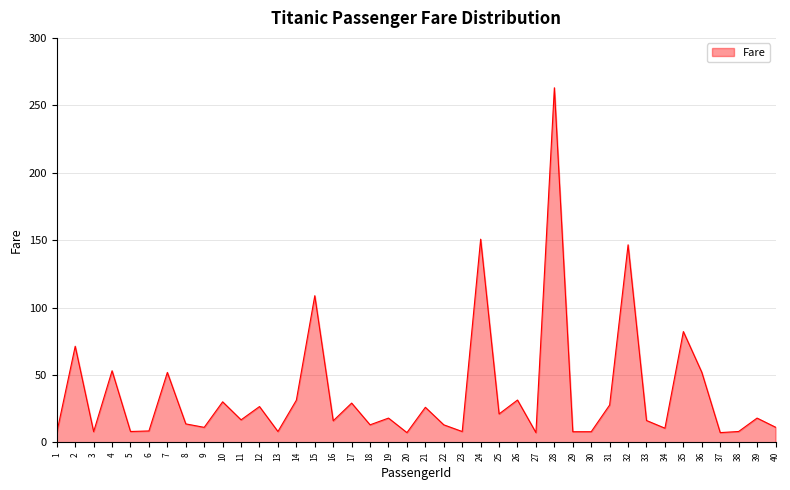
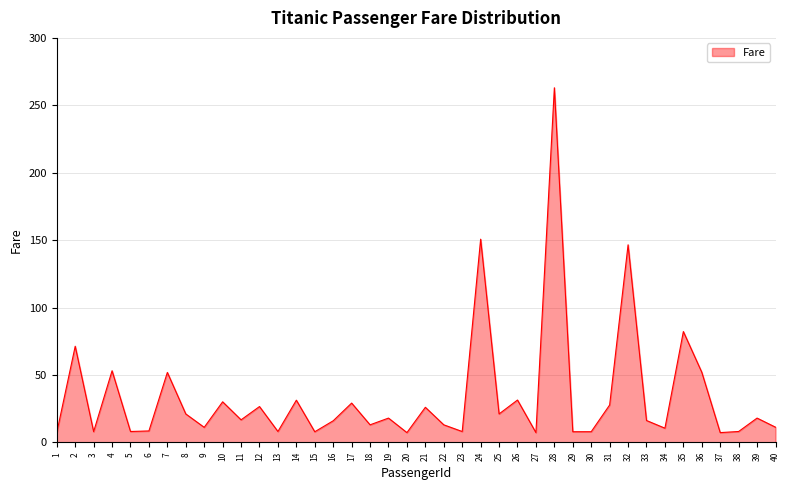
  {
    "1": 7,
    "2": 71,
    "3": 8,
    "4": 53,
    "5": 8,
    "6": 8,
    "7": 52,
-   "8": 14,
+   "8": 21,
    "9": 11,
    "10": 30,
    "11": 17,
    "12": 27,
    "13": 8,
    "14": 31,
-   "15": 109,
+   "15": 8,
    "16": 16,
    "17": 29,
    "18": 13,
    "19": 18,
    "20": 7,
    "21": 26,
    "22": 13,
    "23": 8,
    "24": 151,
    "25": 21,
    "26": 31,
    "27": 7,
    "28": 263,
    "29": 8,
    "30": 8,
    "31": 28,
    "32": 147,
    "33": 16,
    "34": 11,
    "35": 82,
    "36": 52,
    "37": 7,
    "38": 8,
    "39": 18,
    "40": 11
  }
